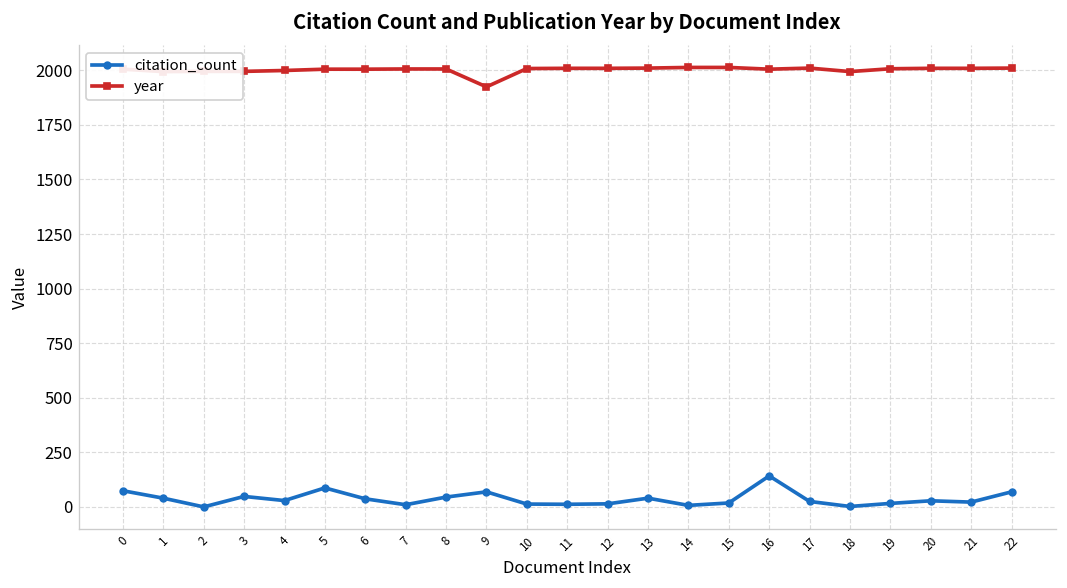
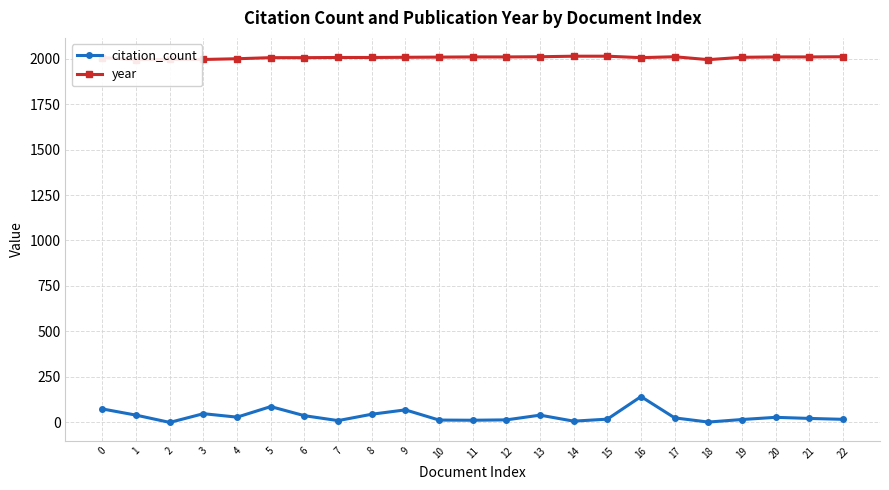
  {
    "citation_count": {
      "0": 70,
      "1": 40,
      "2": 0,
      "3": 50,
      "4": 30,
      "5": 90,
      "6": 40,
      "7": 10,
      "8": 50,
      "9": 70,
      "10": 10,
      "11": 10,
      "12": 10,
      "13": 40,
      "14": 10,
      "15": 20,
      "16": 140,
      "17": 30,
      "18": 0,
      "19": 20,
      "20": 30,
      "21": 20,
-     "22": 70
+     "22": 20
    },
    "year": {
      "3": 2000,
      "4": 2000,
      "5": 2010,
      "6": 2010,
      "7": 2010,
      "8": 2010,
-     "9": 1920,
+     "9": 2010,
      "10": 2010,
      "11": 2010,
      "12": 2010,
      "13": 2010,
      "14": 2010,
      "15": 2010,
      "16": 2010,
      "17": 2010,
      "18": 1990,
      "19": 2010,
      "20": 2010,
      "21": 2010,
      "22": 2010
    }
  }
